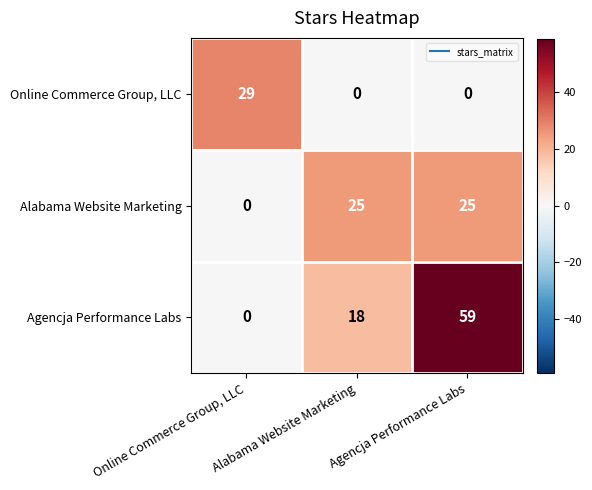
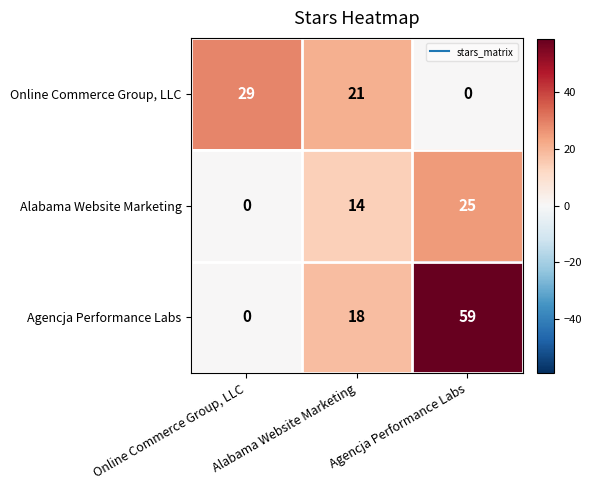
  {
    "Online Commerce Group, LLC": {
      "Online Commerce Group, LLC": 29,
-     "Alabama Website Marketing": 0,
+     "Alabama Website Marketing": 21,
      "Agencja Performance Labs": 0
    },
    "Alabama Website Marketing": {
      "Online Commerce Group, LLC": 0,
-     "Alabama Website Marketing": 25,
+     "Alabama Website Marketing": 14,
      "Agencja Performance Labs": 25
    },
    "Agencja Performance Labs": {
      "Online Commerce Group, LLC": 0,
      "Alabama Website Marketing": 18,
      "Agencja Performance Labs": 59
    }
  }
